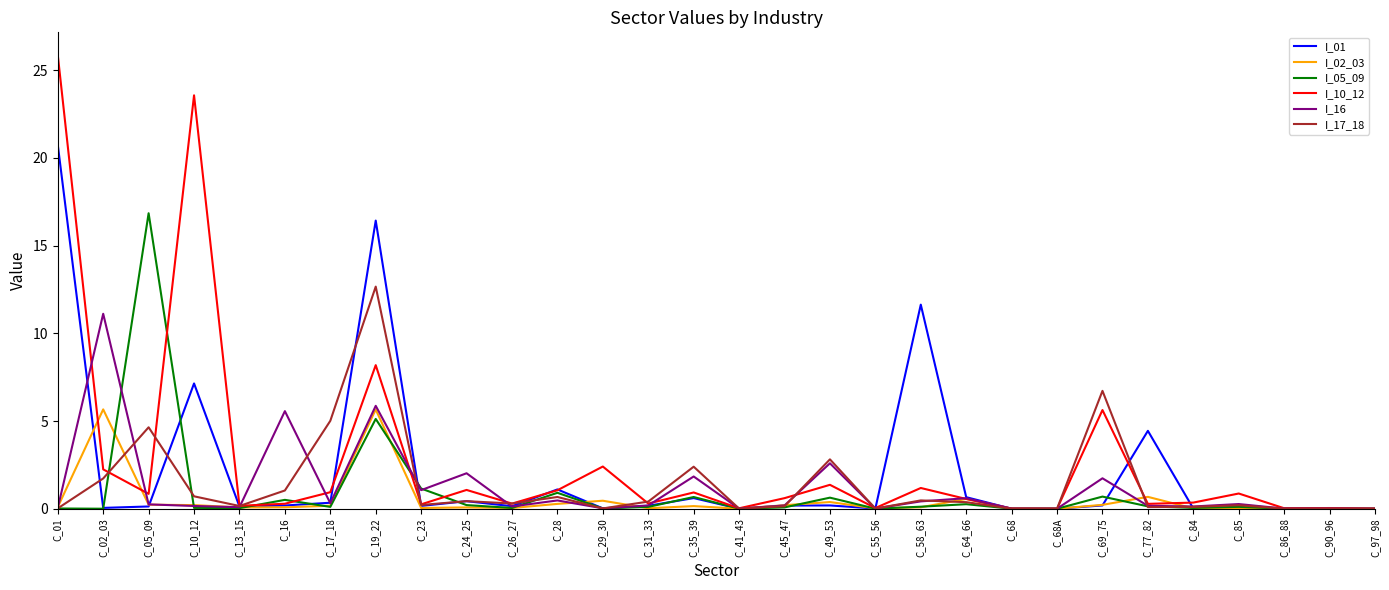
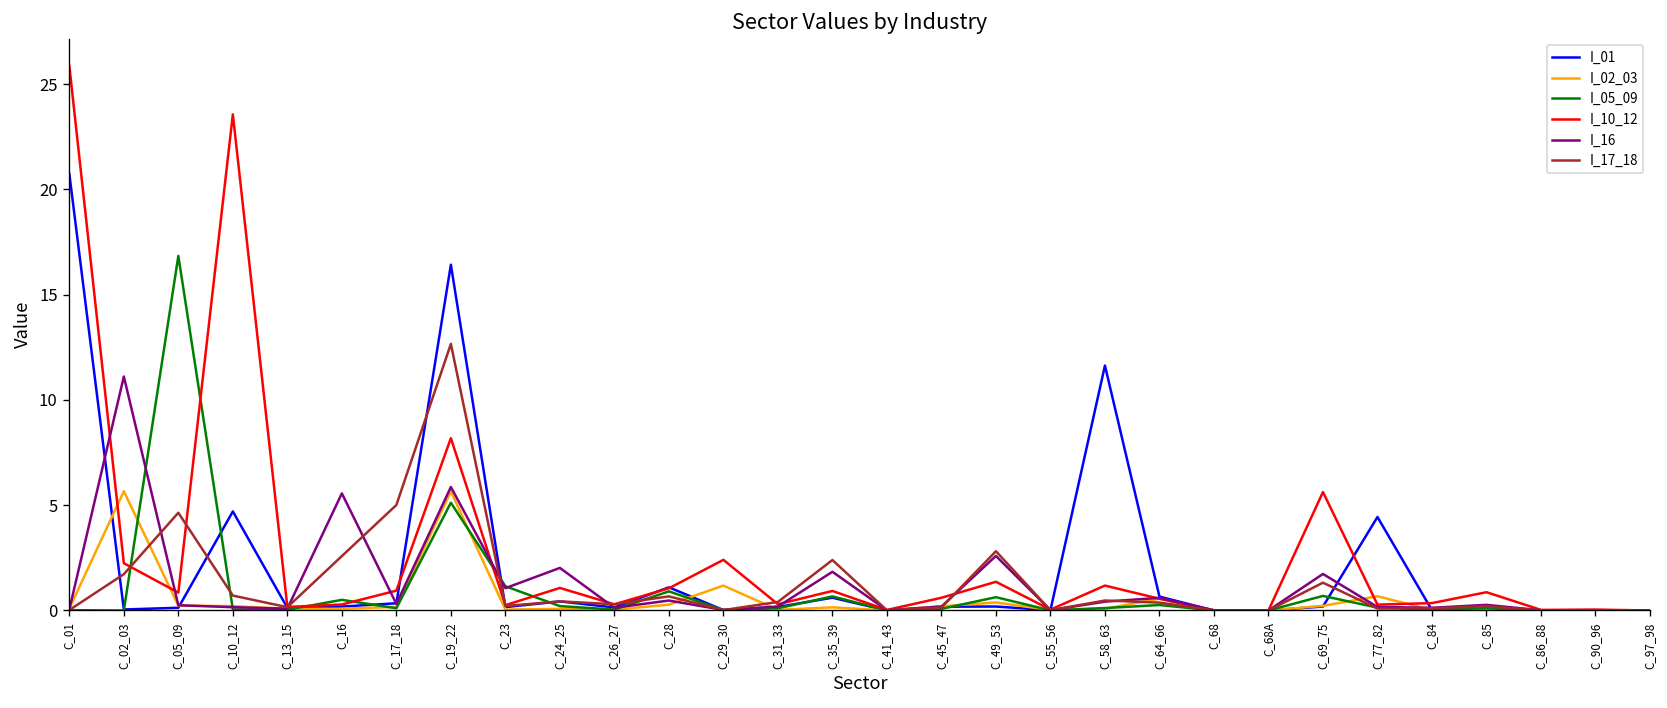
  {
    "I_01": {
      "C_01": 20.7,
-     "C_10_12": 7.1,
+     "C_10_12": 4.7,
      "C_19_22": 16.4,
      "C_49_53": 0.2,
      "C_58_63": 11.6,
      "C_77_82": 4.4
    },
    "I_02_03": {
      "C_02_03": 5.7,
      "C_19_22": 5.7,
      "C_28": 0.3,
-     "C_29_30": 0.5,
+     "C_29_30": 1.2,
      "C_35_39": 0.1,
      "C_49_53": 0.4,
      "C_77_82": 0.7
    },
    "I_05_09": {
      "C_05_09": 16.8,
      "C_16": 0.5,
      "C_19_22": 5.1,
      "C_28": 0.9,
      "C_49_53": 0.6,
      "C_69_75": 0.7
    },
    "I_10_12": {
      "C_01": 25.9,
      "C_02_03": 2.2,
      "C_05_09": 0.8,
      "C_10_12": 23.6,
      "C_17_18": 0.9,
      "C_19_22": 8.2,
      "C_24_25": 1.1,
      "C_29_30": 2.4,
      "C_35_39": 0.9,
      "C_45_47": 0.6,
      "C_49_53": 1.4,
      "C_58_63": 1.2,
      "C_69_75": 5.6,
      "C_84": 0.4,
      "C_85": 0.9
    },
    "I_16": {
      "C_02_03": 11.1,
      "C_16": 5.6,
      "C_19_22": 5.9,
      "C_24_25": 2.0,
      "C_28": 0.5,
      "C_35_39": 1.8,
      "C_49_53": 2.6,
      "C_69_75": 1.7
    },
    "I_17_18": {
      "C_02_03": 1.7,
      "C_05_09": 4.6,
      "C_10_12": 0.7,
-     "C_16": 1.0,
+     "C_16": 2.6,
      "C_17_18": 5.0,
      "C_19_22": 12.7,
      "C_28": 0.7,
      "C_35_39": 2.4,
      "C_49_53": 2.8,
-     "C_69_75": 6.7
+     "C_69_75": 1.3
    }
  }
